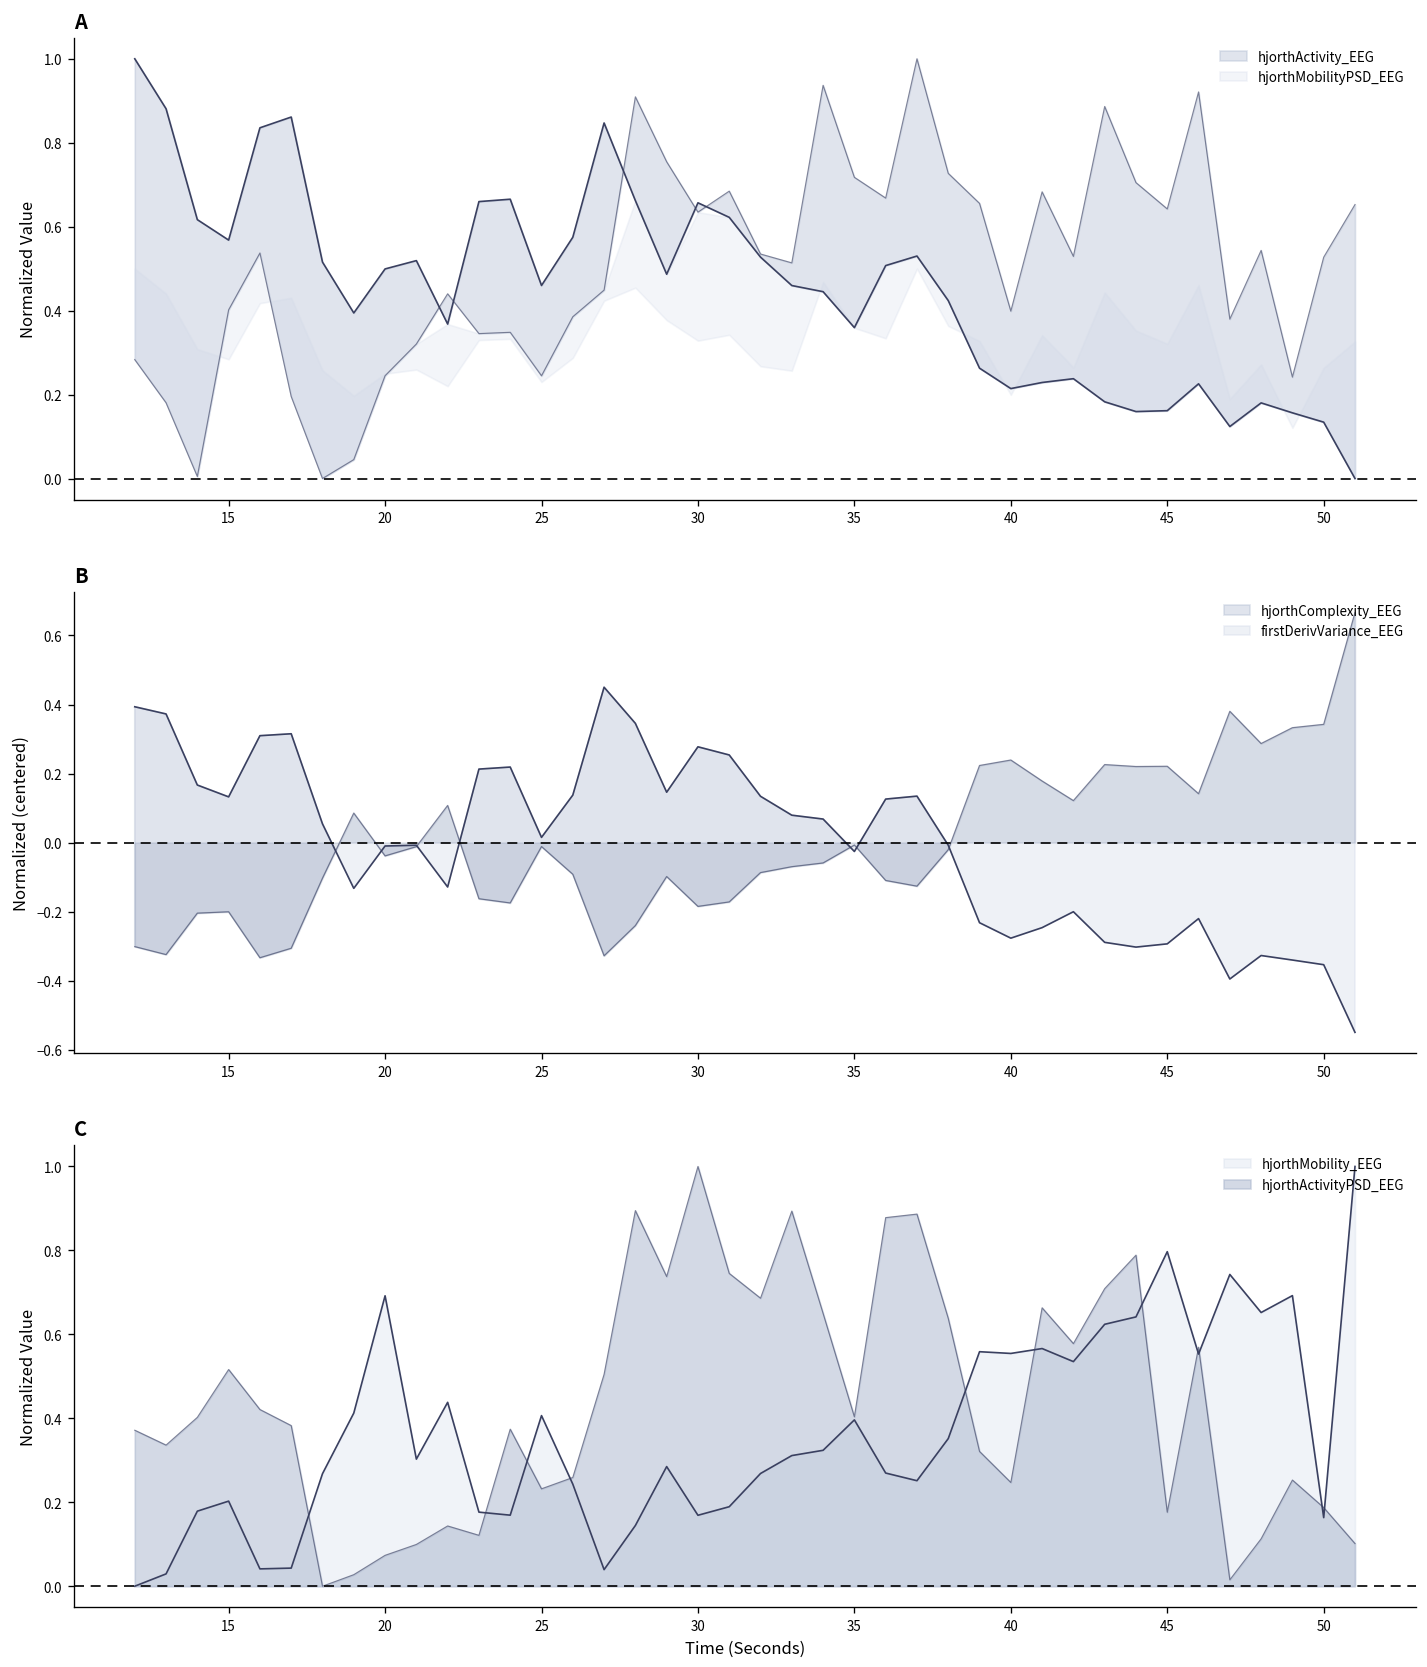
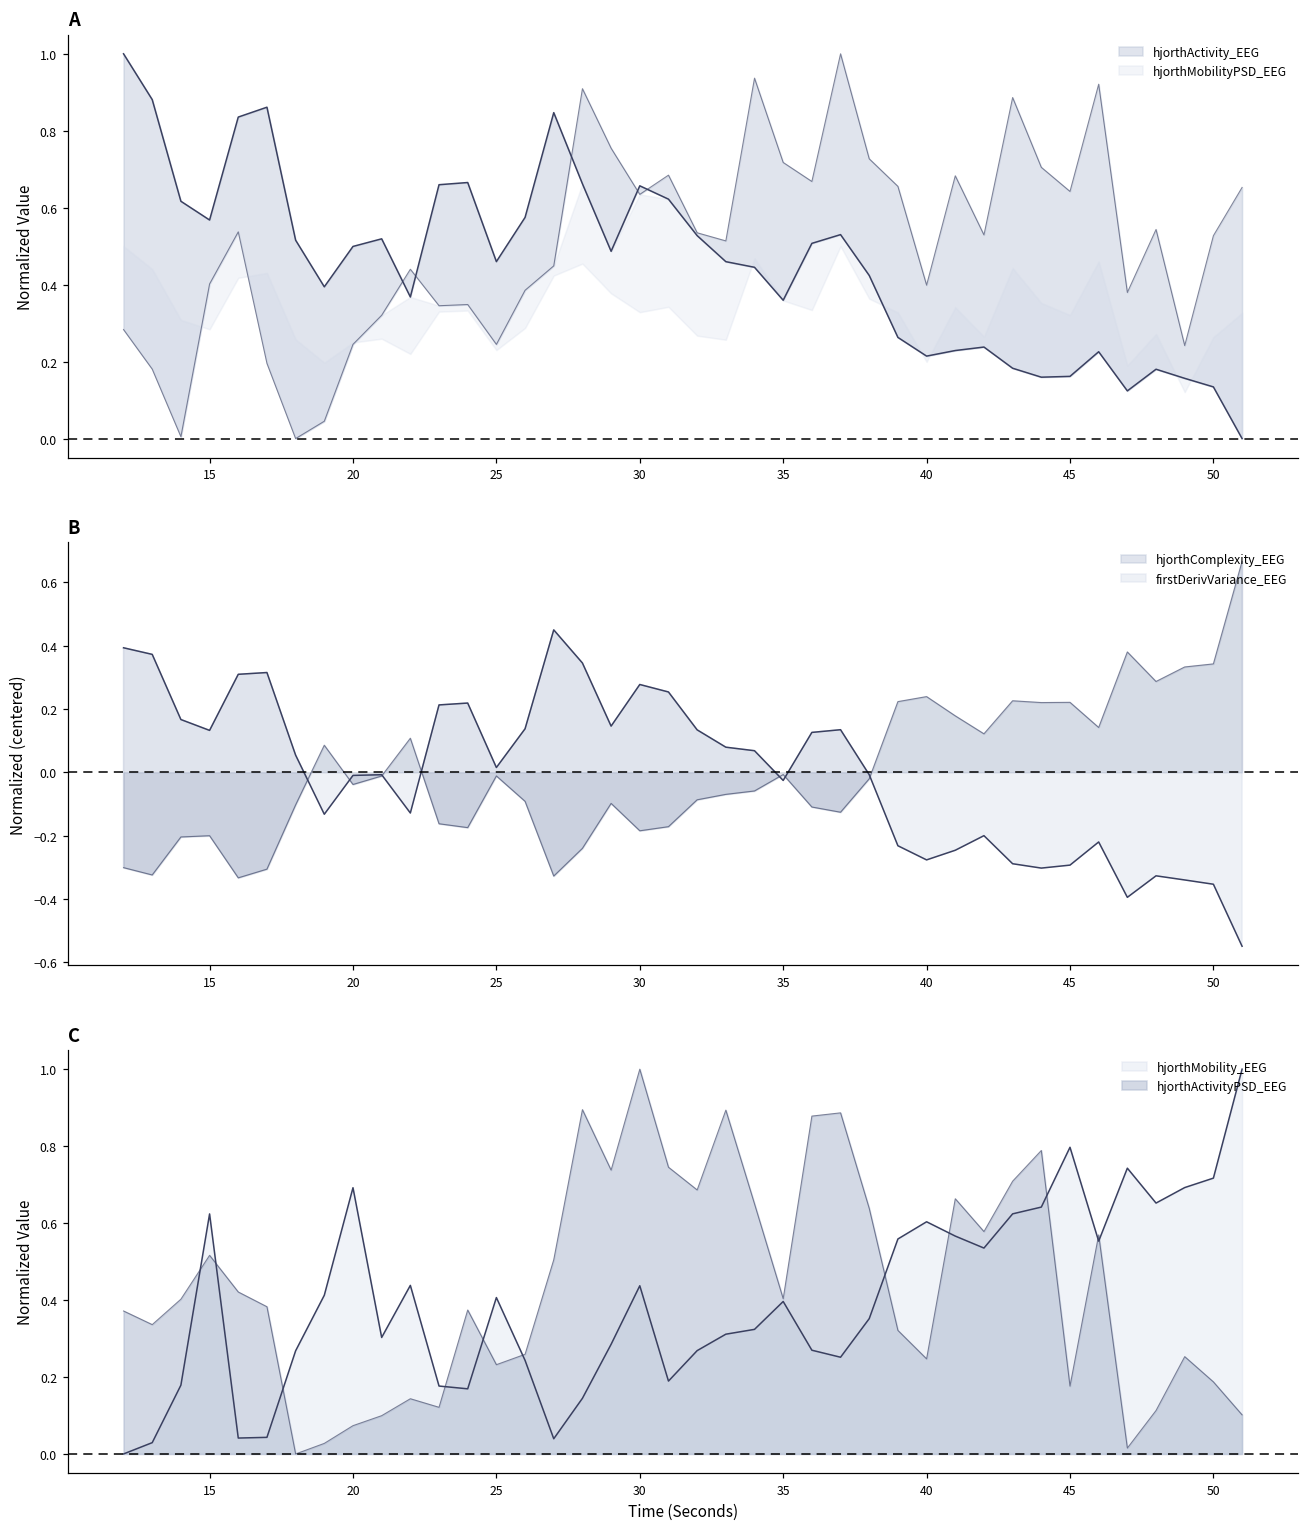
  {
    "C": {
      "hjorthMobility_EEG": {
-       "15": 0.20,
+       "15": 0.62,
        "20": 0.69,
        "25": 0.41,
-       "30": 0.17,
+       "30": 0.44,
        "35": 0.40,
-       "40": 0.55,
+       "40": 0.60,
        "45": 0.80,
-       "50": 0.16
+       "50": 0.72
      },
      "hjorthActivityPSD_EEG": {
        "15": 0.52,
        "20": 0.07,
        "25": 0.23,
        "30": 1.00,
        "35": 0.40,
        "40": 0.25,
        "45": 0.18,
        "50": 0.19
      }
    }
  }
